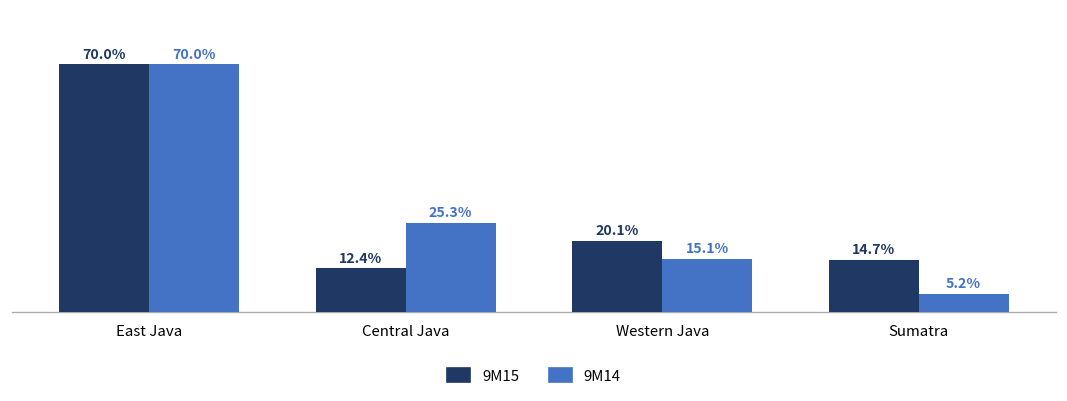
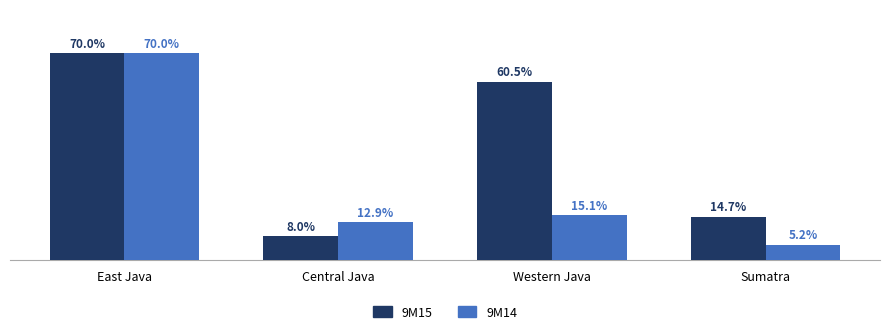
  {
    "9M15": {
      "East Java": "70.0%",
-     "Central Java": "12.4%",
-     "Western Java": "20.1%",
+     "Central Java": "8.0%",
+     "Western Java": "60.5%",
      "Sumatra": "14.7%"
    },
    "9M14": {
      "East Java": "70.0%",
-     "Central Java": "25.3%",
+     "Central Java": "12.9%",
      "Western Java": "15.1%",
      "Sumatra": "5.2%"
    }
  }
